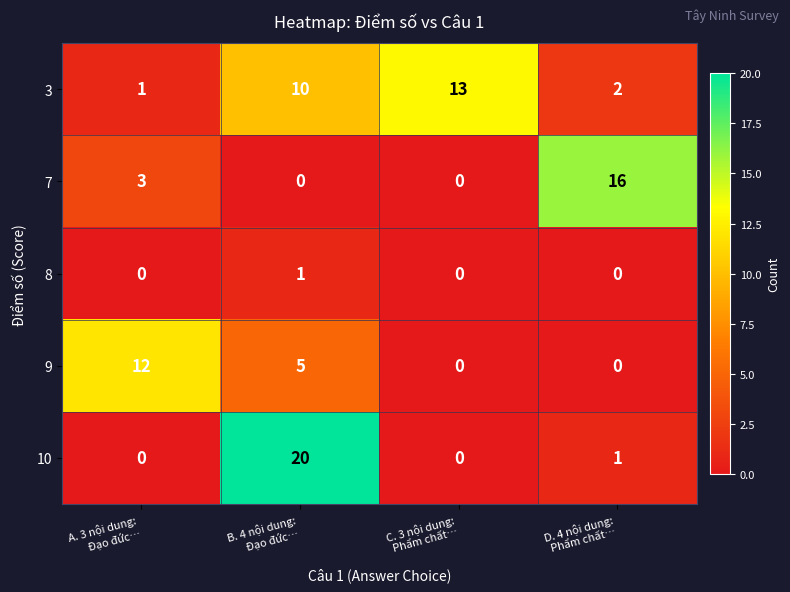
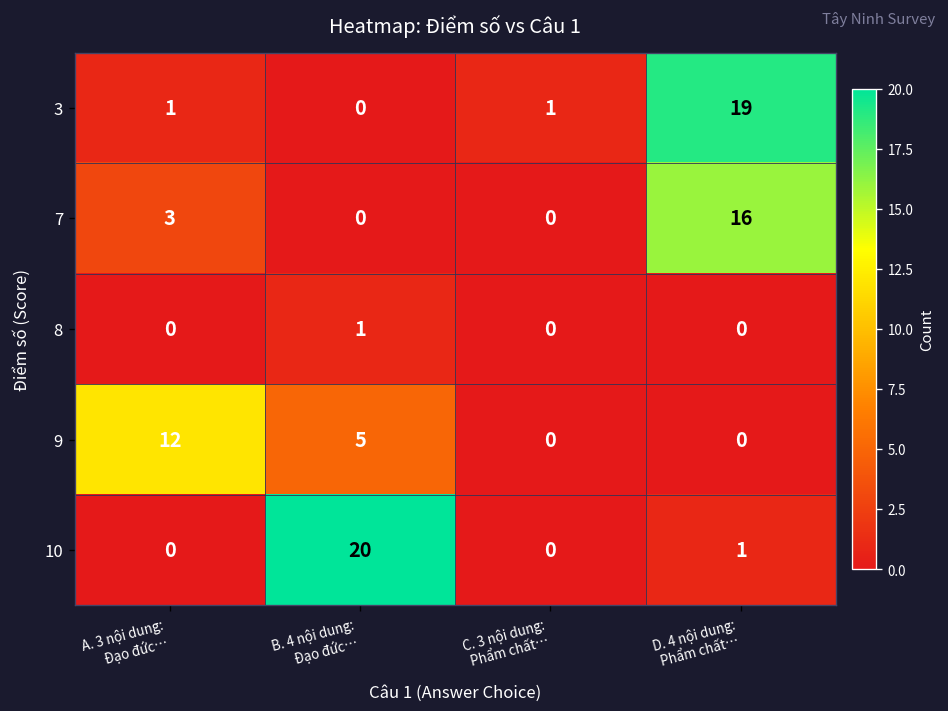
  {
    "3": {
      "A. 3 nội dung: Đạo đức…": 1,
-     "B. 4 nội dung: Đạo đức…": 10,
-     "C. 3 nội dung: Phẩm chất…": 13,
-     "D. 4 nội dung: Phẩm chất…": 2
+     "B. 4 nội dung: Đạo đức…": 0,
+     "C. 3 nội dung: Phẩm chất…": 1,
+     "D. 4 nội dung: Phẩm chất…": 19
    },
    "7": {
      "A. 3 nội dung: Đạo đức…": 3,
      "B. 4 nội dung: Đạo đức…": 0,
      "C. 3 nội dung: Phẩm chất…": 0,
      "D. 4 nội dung: Phẩm chất…": 16
    },
    "8": {
      "A. 3 nội dung: Đạo đức…": 0,
      "B. 4 nội dung: Đạo đức…": 1,
      "C. 3 nội dung: Phẩm chất…": 0,
      "D. 4 nội dung: Phẩm chất…": 0
    },
    "9": {
      "A. 3 nội dung: Đạo đức…": 12,
      "B. 4 nội dung: Đạo đức…": 5,
      "C. 3 nội dung: Phẩm chất…": 0,
      "D. 4 nội dung: Phẩm chất…": 0
    },
    "10": {
      "A. 3 nội dung: Đạo đức…": 0,
      "B. 4 nội dung: Đạo đức…": 20,
      "C. 3 nội dung: Phẩm chất…": 0,
      "D. 4 nội dung: Phẩm chất…": 1
    }
  }
